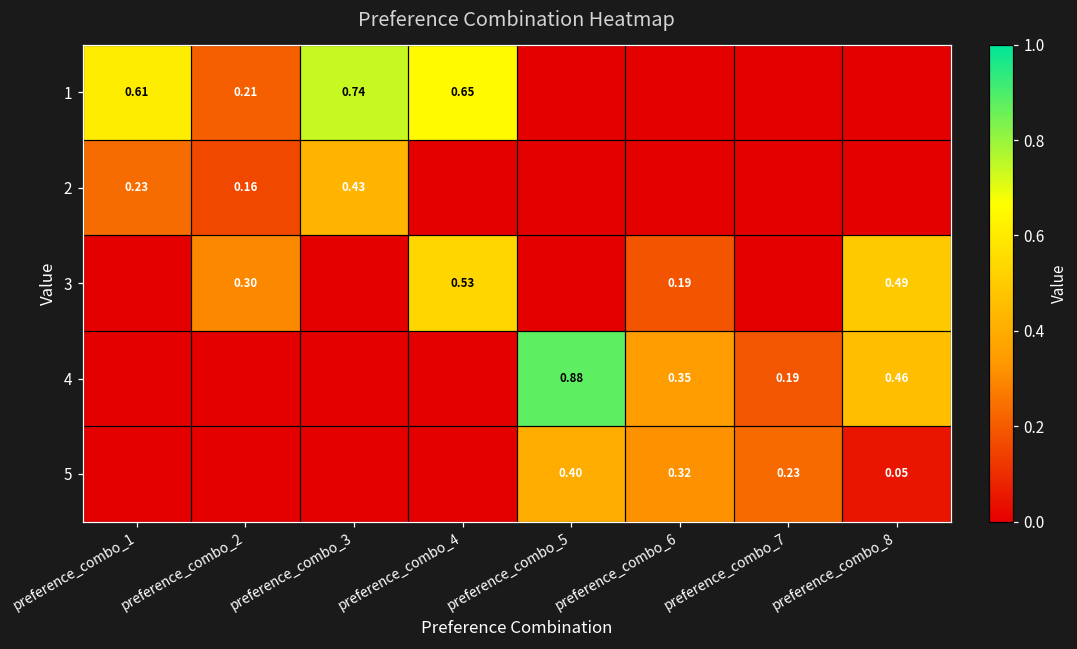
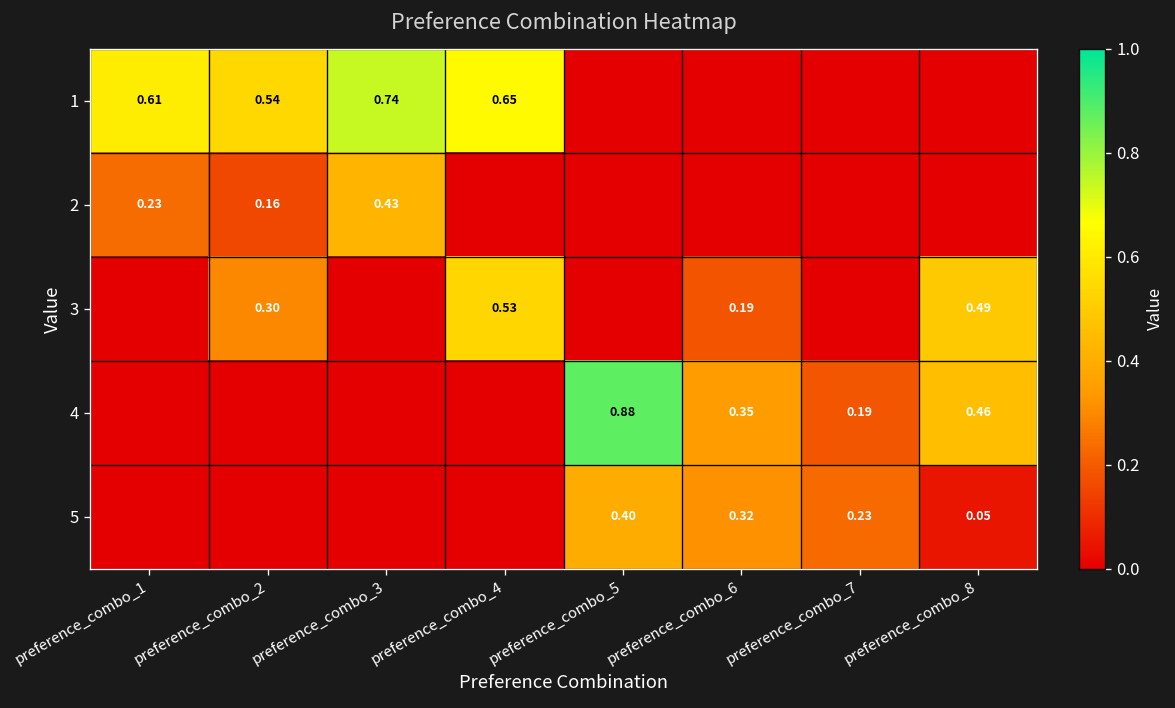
  {
    "1": {
      "preference_combo_1": 0.61,
-     "preference_combo_2": 0.21,
+     "preference_combo_2": 0.54,
      "preference_combo_3": 0.74,
      "preference_combo_4": 0.65
    },
    "2": {
      "preference_combo_1": 0.23,
      "preference_combo_2": 0.16,
      "preference_combo_3": 0.43
    },
    "3": {
      "preference_combo_2": 0.30,
      "preference_combo_4": 0.53,
      "preference_combo_6": 0.19,
      "preference_combo_8": 0.49
    },
    "4": {
      "preference_combo_5": 0.88,
      "preference_combo_6": 0.35,
      "preference_combo_7": 0.19,
      "preference_combo_8": 0.46
    },
    "5": {
      "preference_combo_5": 0.40,
      "preference_combo_6": 0.32,
      "preference_combo_7": 0.23,
      "preference_combo_8": 0.05
    }
  }
